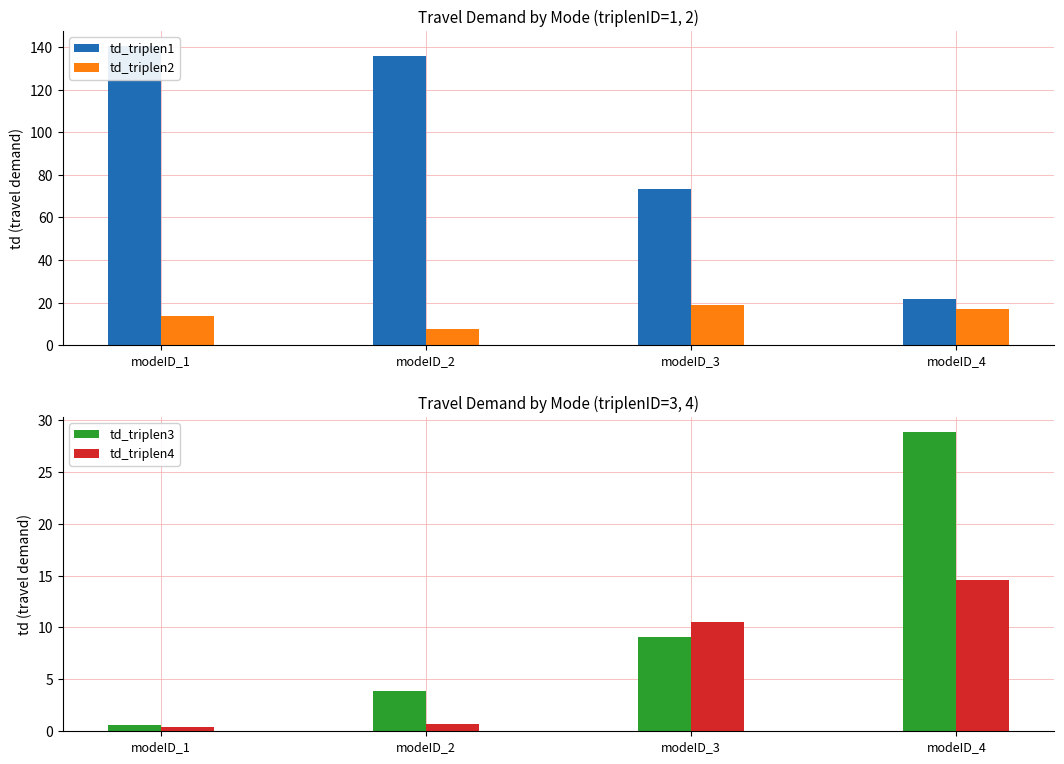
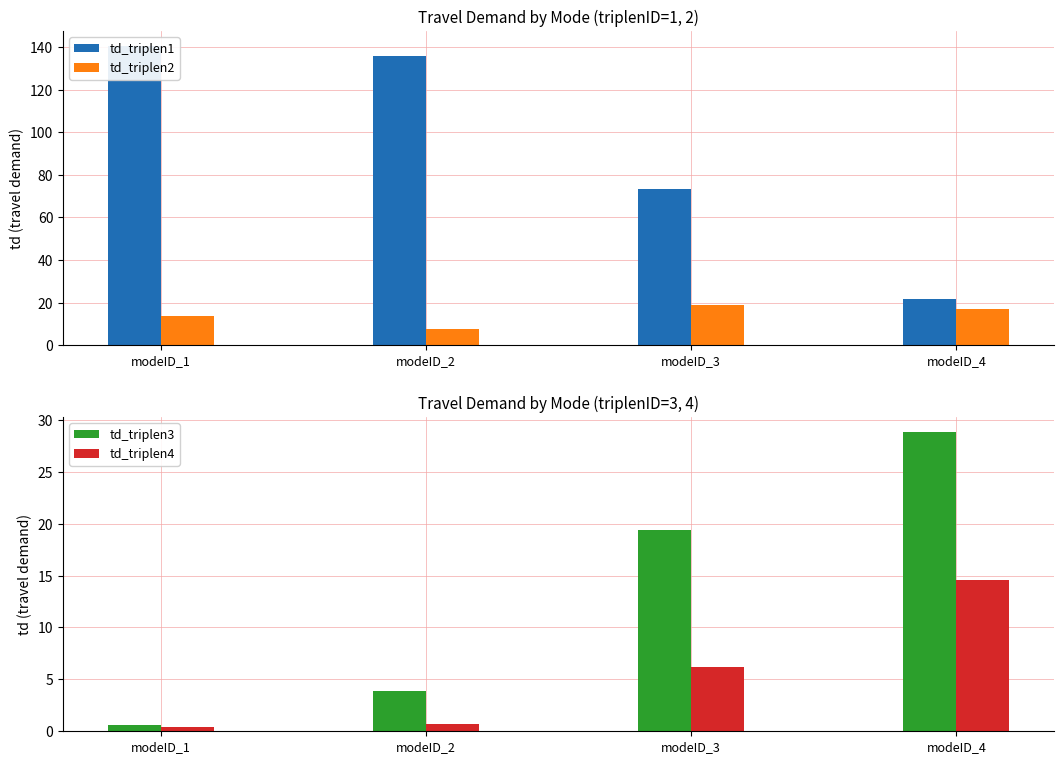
  {
    "Travel Demand by Mode (triplenID=1, 2)": {
      "td_triplen1": {
        "modeID_2": 136,
        "modeID_3": 73,
        "modeID_4": 22
      },
      "td_triplen2": {
        "modeID_1": 14,
        "modeID_2": 7,
        "modeID_3": 19,
        "modeID_4": 17
      }
    },
    "Travel Demand by Mode (triplenID=3, 4)": {
      "td_triplen3": {
        "modeID_1": 0.6,
        "modeID_2": 3.8,
-       "modeID_3": 9.1,
+       "modeID_3": 19.4,
        "modeID_4": 28.8
      },
      "td_triplen4": {
        "modeID_1": 0.4,
        "modeID_2": 0.7,
-       "modeID_3": 10.5,
+       "modeID_3": 6.2,
        "modeID_4": 14.6
      }
    }
  }
